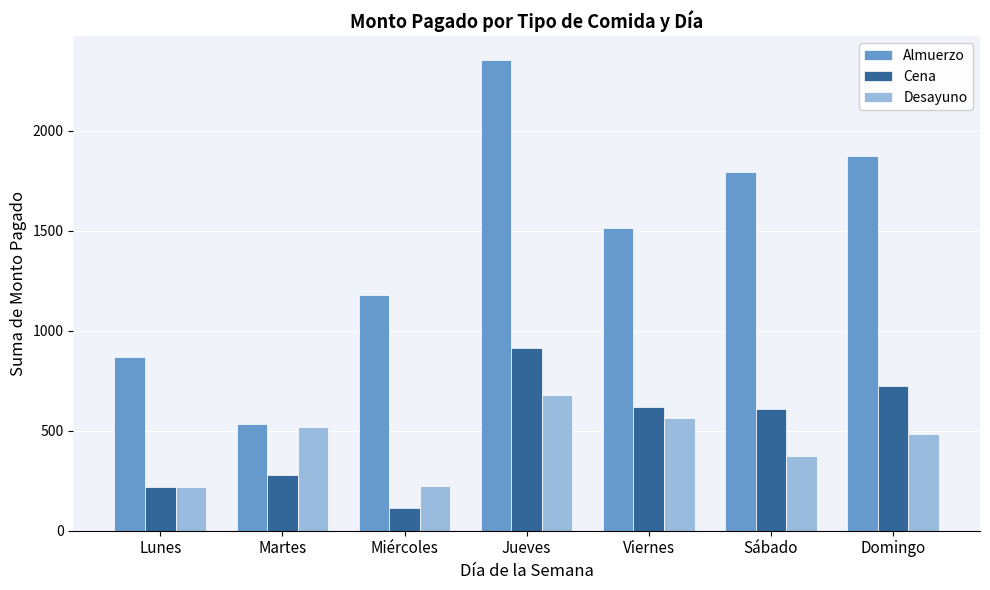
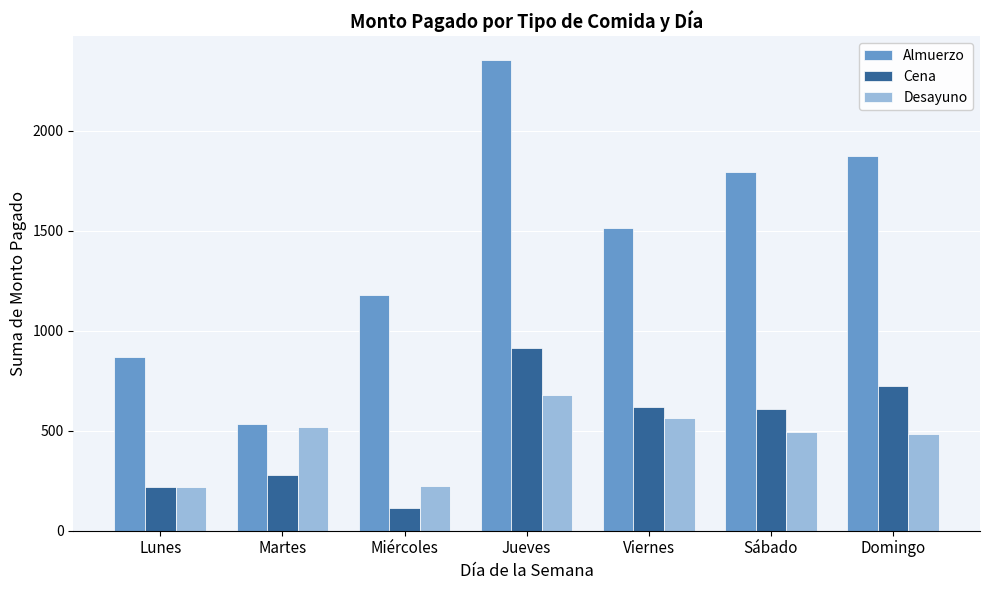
  {
    "Almuerzo": {
      "Lunes": 870,
      "Martes": 530,
      "Miércoles": 1180,
      "Jueves": 2350,
      "Viernes": 1510,
      "Sábado": 1790,
      "Domingo": 1870
    },
    "Cena": {
      "Lunes": 220,
      "Martes": 280,
      "Miércoles": 110,
      "Jueves": 910,
      "Viernes": 620,
      "Sábado": 610,
      "Domingo": 720
    },
    "Desayuno": {
      "Lunes": 220,
      "Martes": 520,
      "Miércoles": 220,
      "Jueves": 680,
      "Viernes": 560,
-     "Sábado": 370,
+     "Sábado": 490,
      "Domingo": 480
    }
  }
